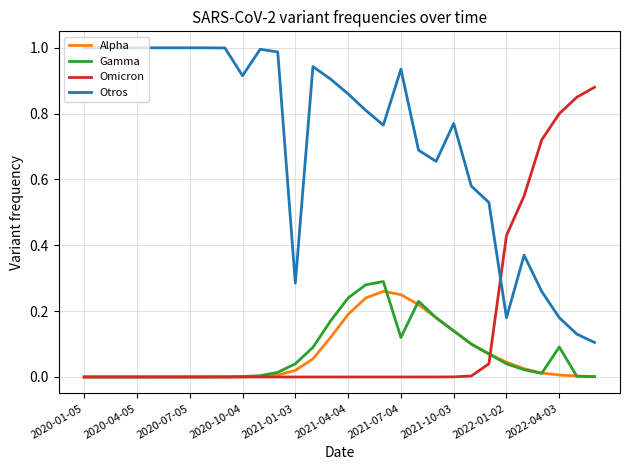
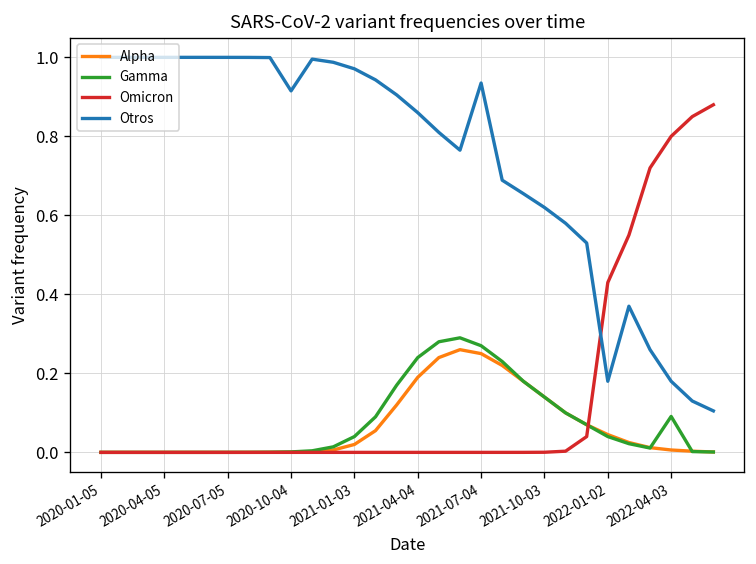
  {
    "Alpha": {
      "2021-01-03": 0.02,
      "2021-04-04": 0.19,
      "2021-07-04": 0.25,
      "2022-04-03": 0.01
    },
    "Gamma": {
      "2021-01-03": 0.04,
      "2021-04-04": 0.24,
-     "2021-07-04": 0.12,
+     "2021-07-04": 0.27,
      "2022-04-03": 0.09
    },
    "Omicron": {
      "2021-01-03": 0.00,
      "2021-04-04": 0.00,
      "2021-07-04": 0.00,
      "2021-10-03": 0.00,
      "2022-01-02": 0.43,
      "2022-04-03": 0.80
    },
    "Otros": {
      "2020-07-05": 1.00,
      "2020-10-04": 0.92,
-     "2021-01-03": 0.29,
+     "2021-01-03": 0.97,
      "2021-04-04": 0.86,
      "2021-07-04": 0.94,
-     "2021-10-03": 0.77,
+     "2021-10-03": 0.62,
      "2022-01-02": 0.18,
      "2022-04-03": 0.18
    }
  }
